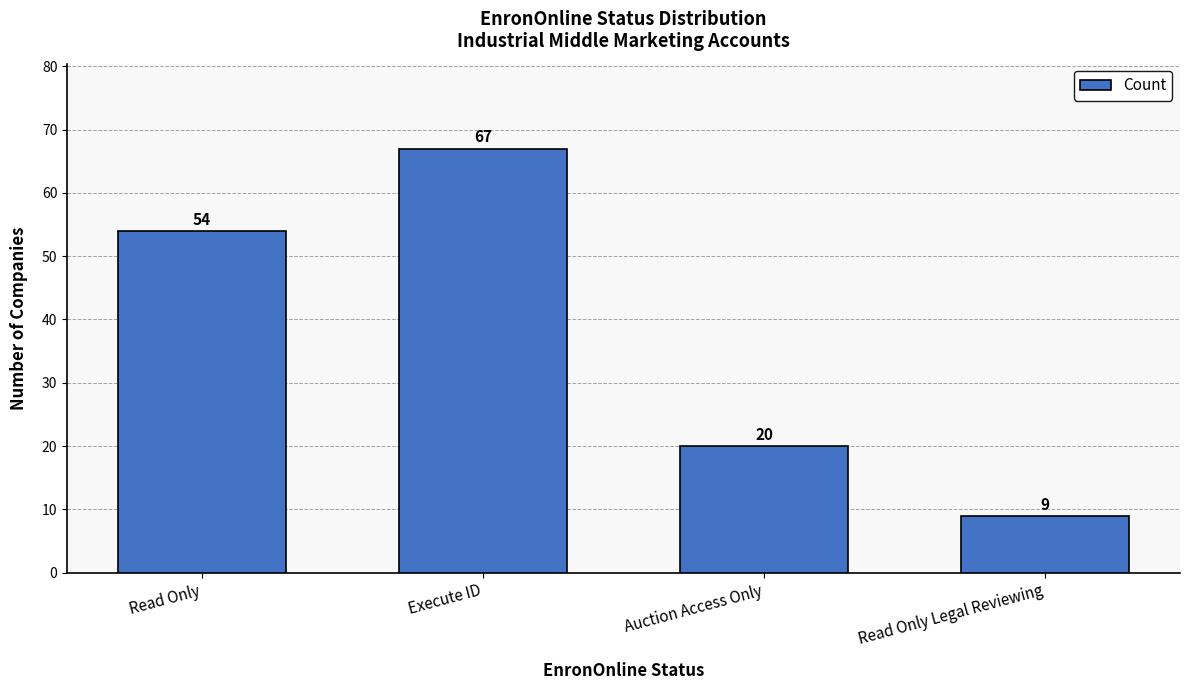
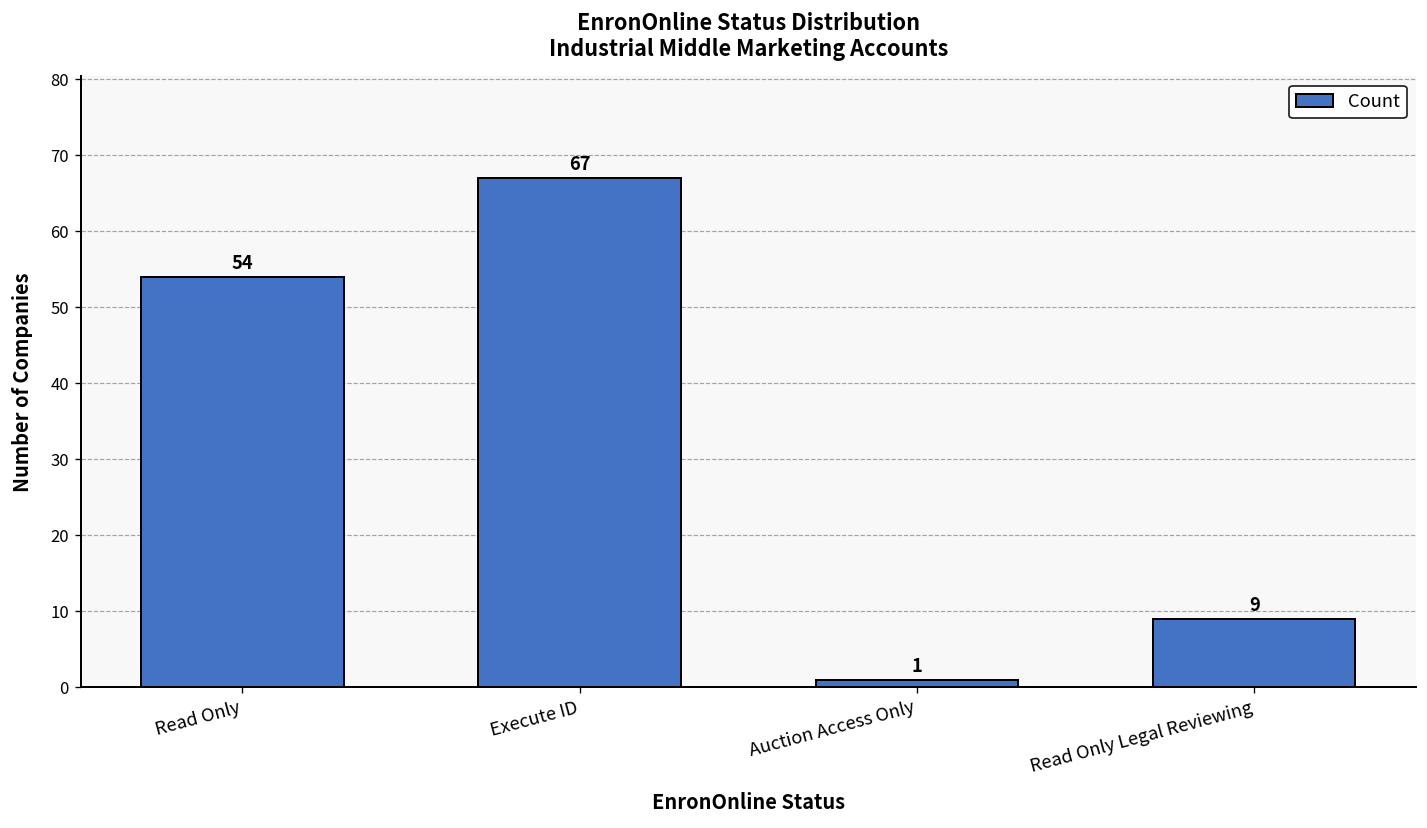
  {
    "Read Only": 54,
    "Execute ID": 67,
-   "Auction Access Only": 20,
+   "Auction Access Only": 1,
    "Read Only Legal Reviewing": 9
  }
